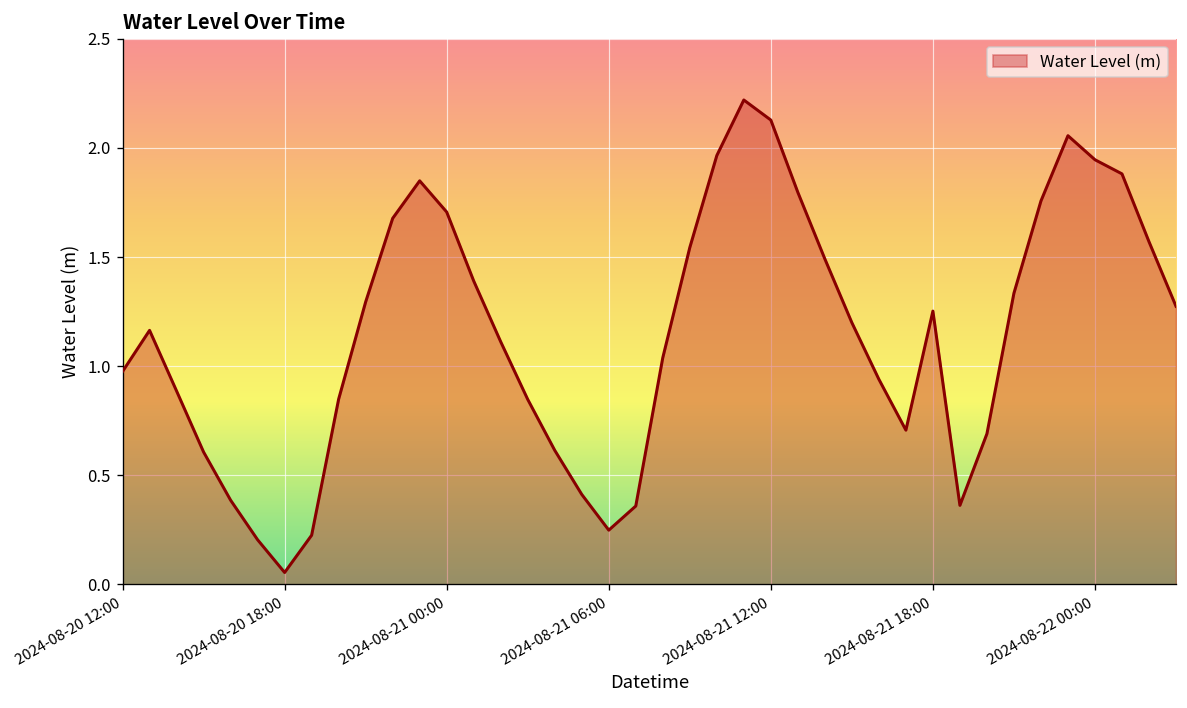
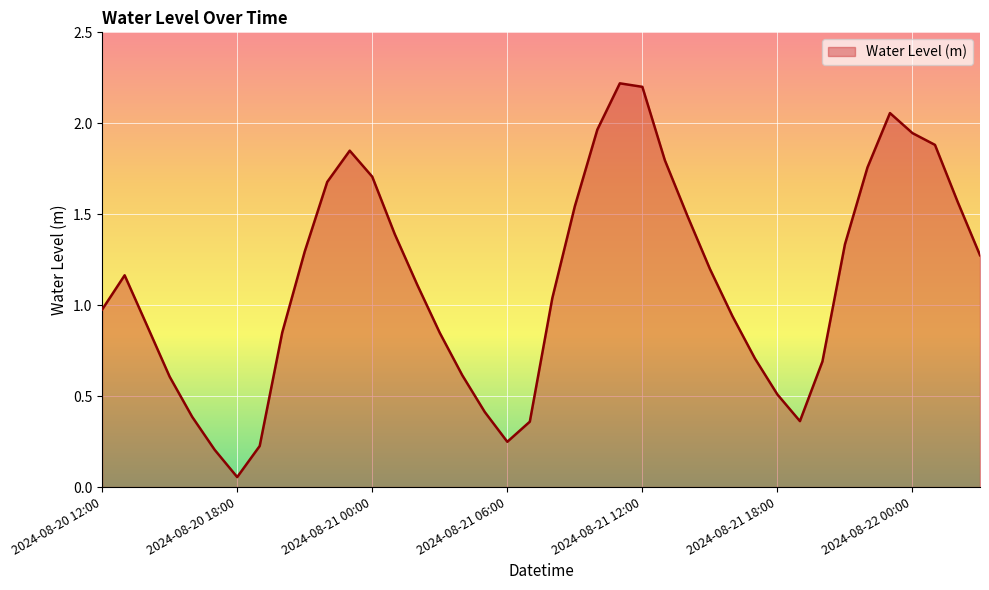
  {
    "2024-08-20 12:00": 0.98,
    "2024-08-20 18:00": 0.05,
    "2024-08-21 00:00": 1.71,
    "2024-08-21 06:00": 0.25,
-   "2024-08-21 12:00": 2.13,
-   "2024-08-21 18:00": 1.25,
+   "2024-08-21 12:00": 2.20,
+   "2024-08-21 18:00": 0.51,
    "2024-08-22 00:00": 1.95
  }
